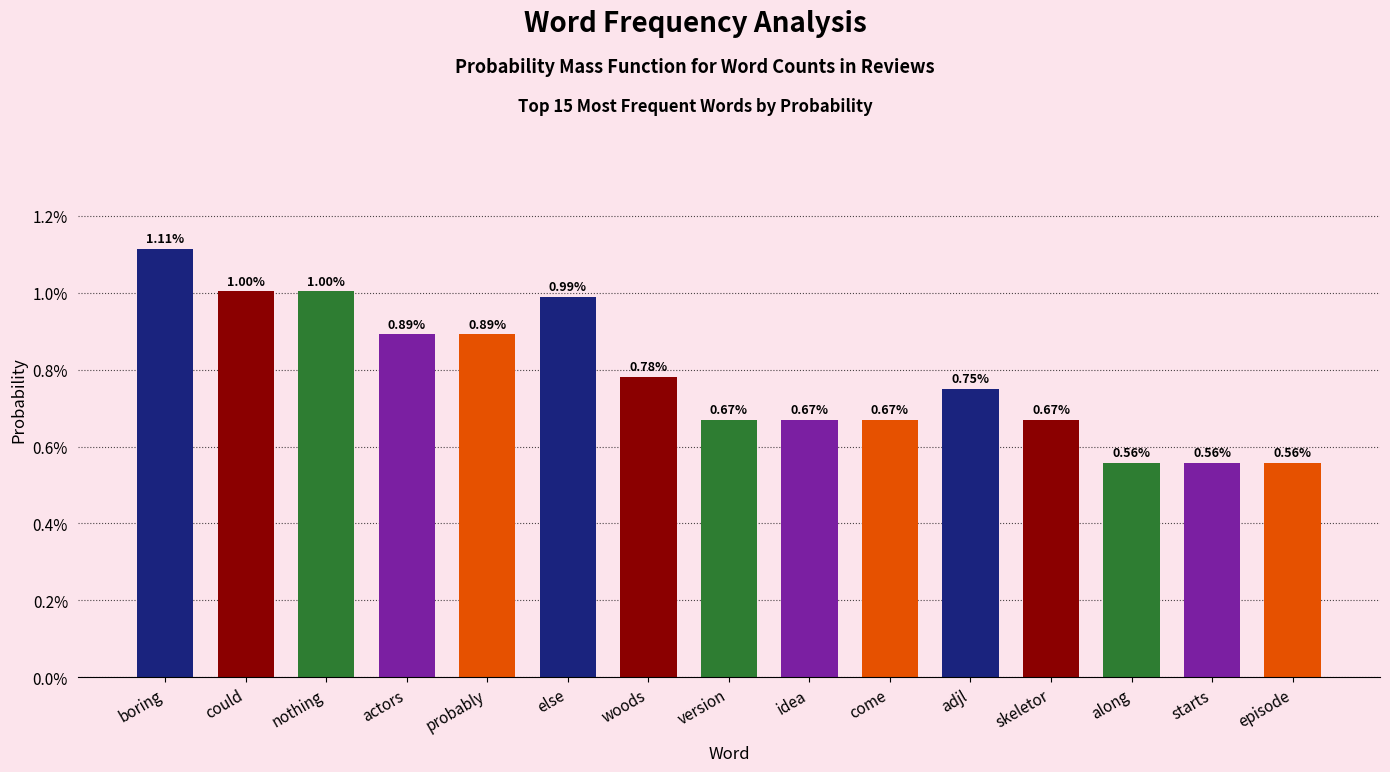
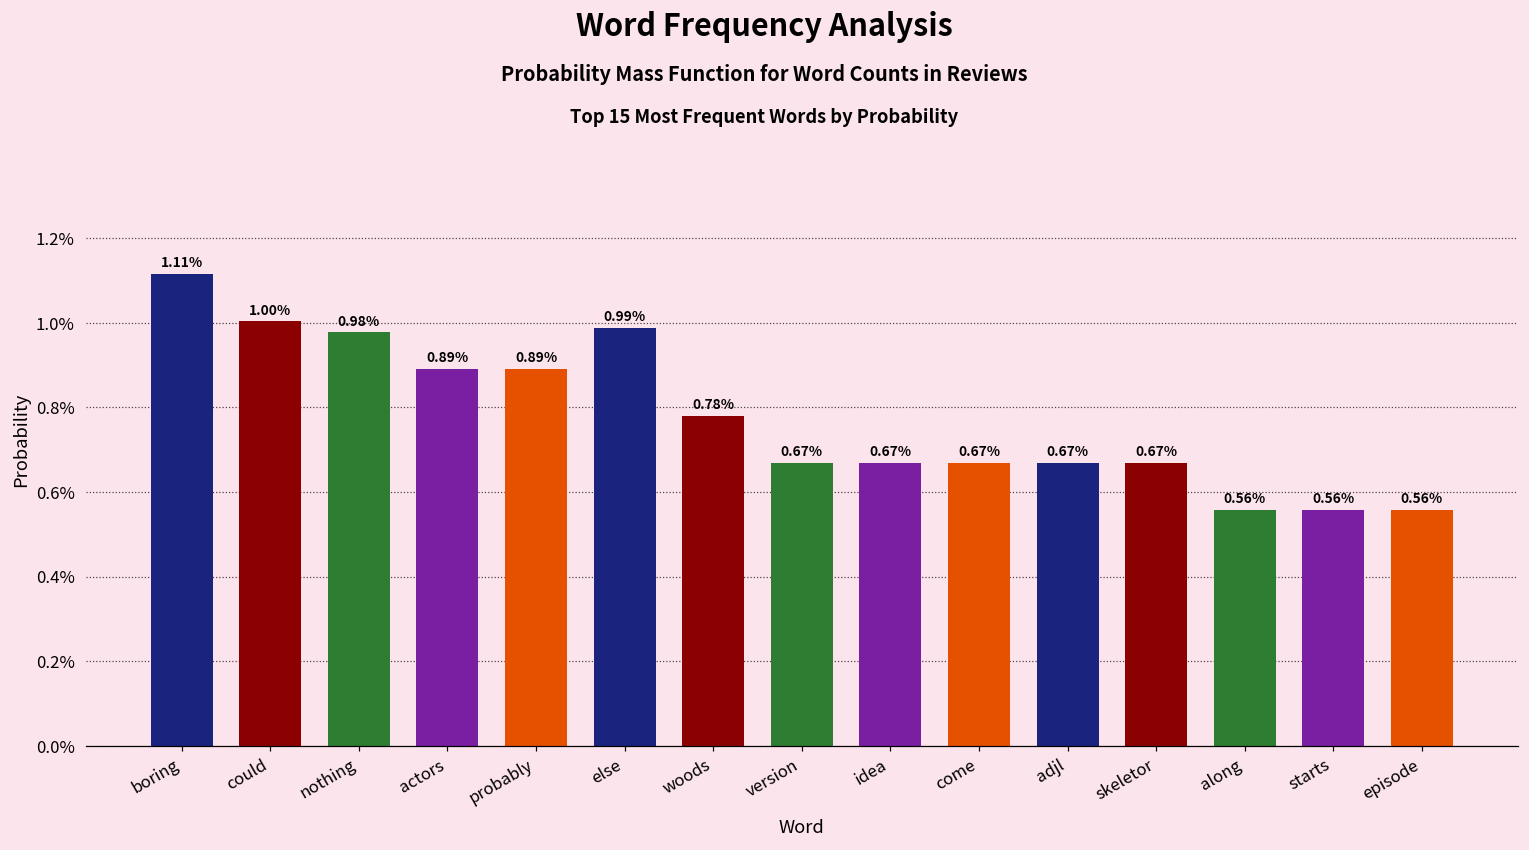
  {
    "boring": "1.11%",
    "could": "1.00%",
-   "nothing": "1.00%",
+   "nothing": "0.98%",
    "actors": "0.89%",
    "probably": "0.89%",
    "else": "0.99%",
    "woods": "0.78%",
    "version": "0.67%",
    "idea": "0.67%",
    "come": "0.67%",
-   "adjl": "0.75%",
+   "adjl": "0.67%",
    "skeletor": "0.67%",
    "along": "0.56%",
    "starts": "0.56%",
    "episode": "0.56%"
  }
